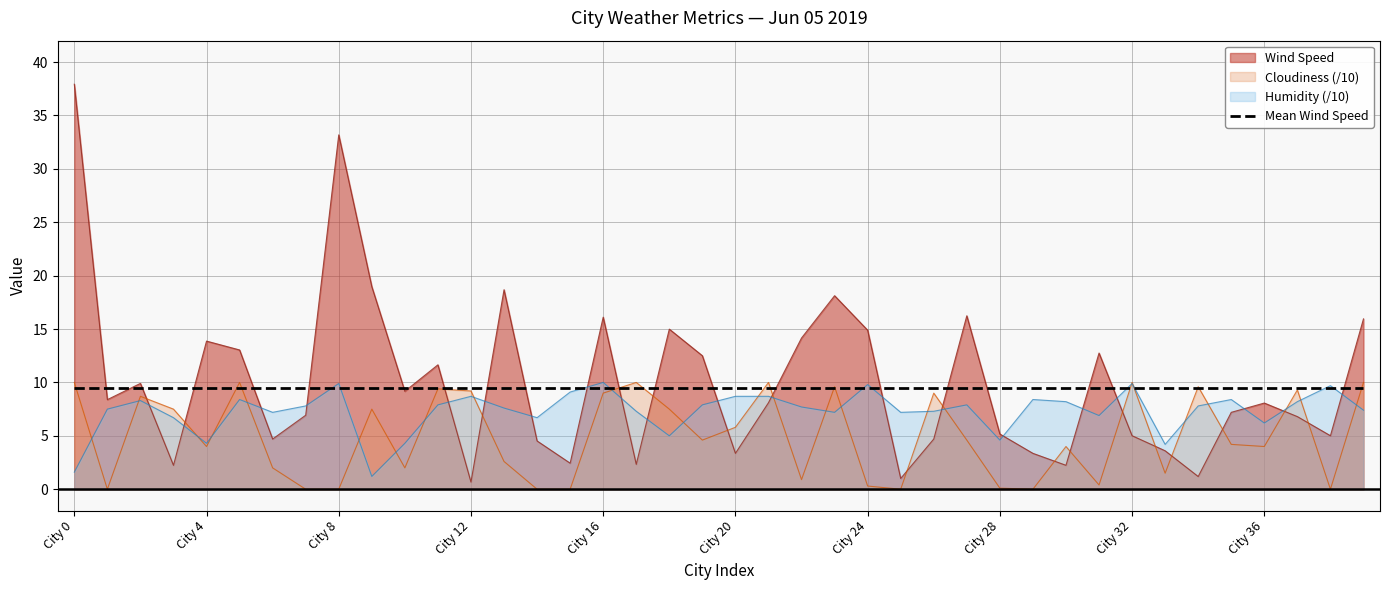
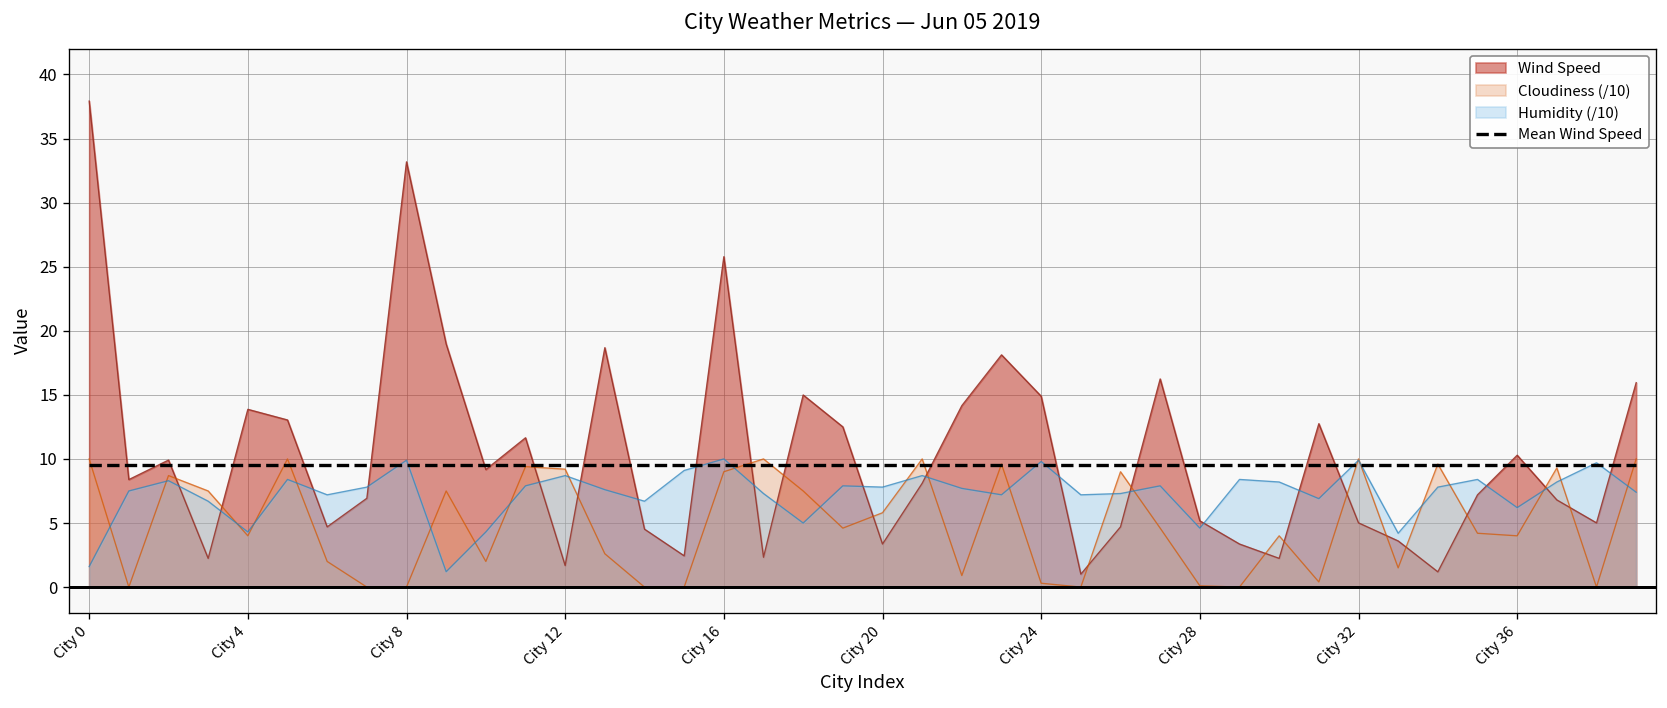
  {
    "Wind Speed": {
      "City 0": 37.9,
      "City 4": 13.9,
      "City 8": 33.2,
-     "City 12": 0.7,
-     "City 16": 16.1,
+     "City 12": 1.7,
+     "City 16": 25.8,
      "City 20": 3.4,
      "City 24": 14.9,
      "City 28": 5.2,
      "City 32": 5.0,
-     "City 36": 8.1
+     "City 36": 10.3
    },
    "Cloudiness (/10)": {
      "City 0": 10.0,
      "City 4": 4.0,
      "City 8": 0.0,
      "City 12": 9.2,
      "City 16": 9.0,
      "City 20": 5.8,
      "City 24": 0.3,
      "City 28": 0.1,
      "City 36": 4.0
    },
    "Humidity (/10)": {
      "City 0": 1.6,
      "City 4": 4.3,
      "City 8": 9.9,
      "City 12": 8.7,
      "City 16": 10.0,
-     "City 20": 8.7,
+     "City 20": 7.8,
      "City 24": 9.8,
      "City 28": 4.6,
      "City 36": 6.2
    },
    "Mean Wind Speed": {
      "City 0": 9.5,
      "City 4": 9.5,
      "City 8": 9.5,
      "City 12": 9.5,
      "City 16": 9.5,
      "City 20": 9.5,
      "City 24": 9.5,
      "City 28": 9.5,
      "City 32": 9.5,
      "City 36": 9.5
    }
  }
